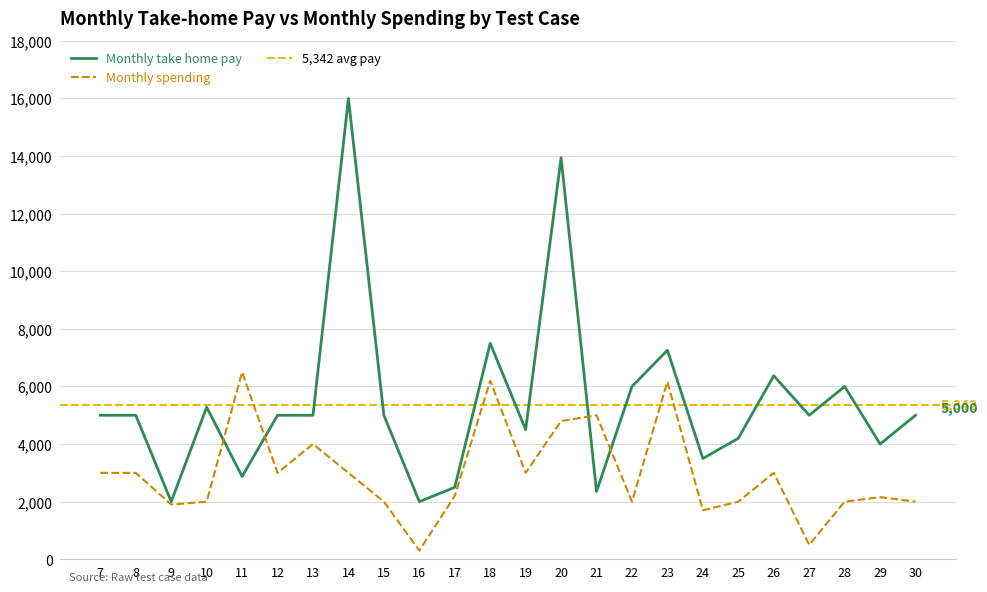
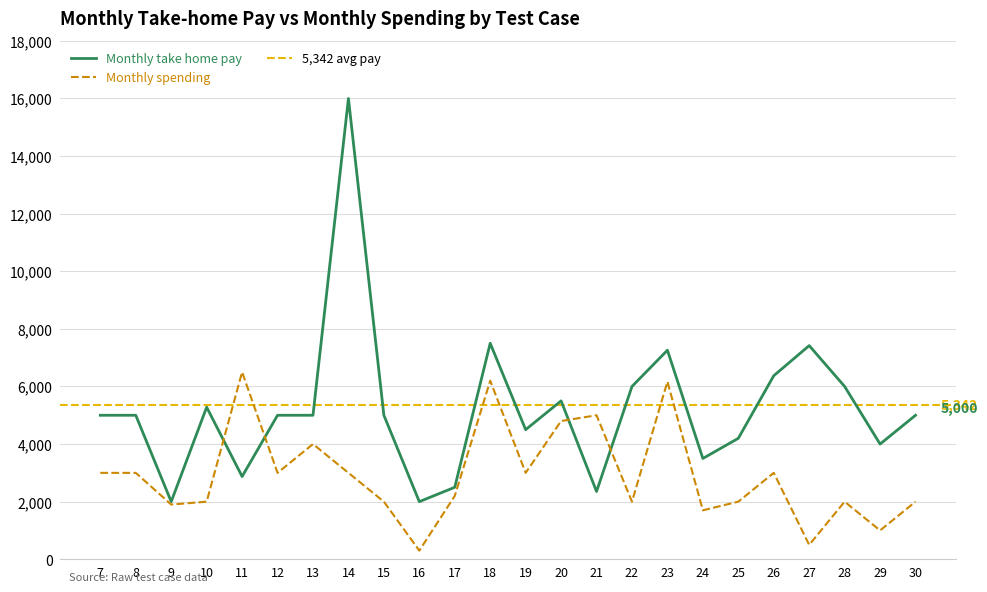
  {
    "Monthly take home pay": {
      "7": "5,000",
      "8": "5,000",
      "9": "2,000",
      "10": "5,300",
      "11": "2,900",
      "12": "5,000",
      "13": "5,000",
      "14": "16,000",
      "15": "5,000",
      "16": "2,000",
      "17": "2,500",
      "18": "7,500",
      "19": "4,500",
-     "20": "13,900",
+     "20": "5,500",
      "21": "2,400",
      "22": "6,000",
      "23": "7,300",
      "24": "3,500",
      "25": "4,200",
      "26": "6,400",
-     "27": "5,000",
+     "27": "7,400",
      "28": "6,000",
      "29": "4,000"
    },
    "Monthly spending": {
      "7": "3,000",
      "8": "3,000",
      "9": "1,900",
      "10": "2,000",
      "11": "6,500",
      "12": "3,000",
      "13": "4,000",
      "14": "3,000",
      "15": "2,000",
      "16": "300",
      "17": "2,200",
      "18": "6,200",
      "19": "3,000",
      "20": "4,800",
      "21": "5,000",
      "22": "2,000",
      "23": "6,200",
      "24": "1,700",
      "25": "2,000",
      "26": "3,000",
      "27": "500",
      "28": "2,000",
-     "29": "2,200",
+     "29": "1,000",
      "30": "2,000"
    }
  }
